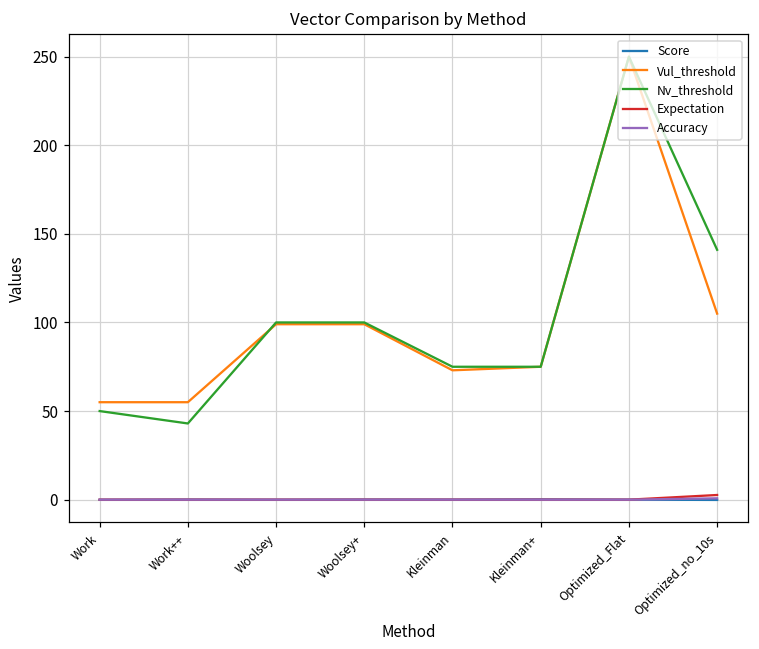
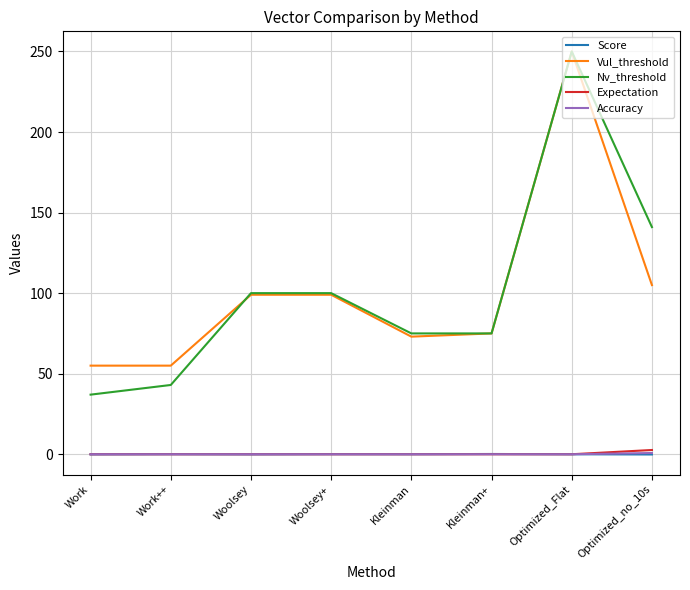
  {
    "Vul_threshold": {
      "Work": 55,
      "Work++": 55,
      "Kleinman": 73,
      "Optimized_no_10s": 105
    },
    "Nv_threshold": {
-     "Work": 50,
+     "Work": 37,
      "Work++": 43,
      "Kleinman": 75,
      "Optimized_no_10s": 141
    },
    "Expectation": {
      "Optimized_no_10s": 3
    }
  }
